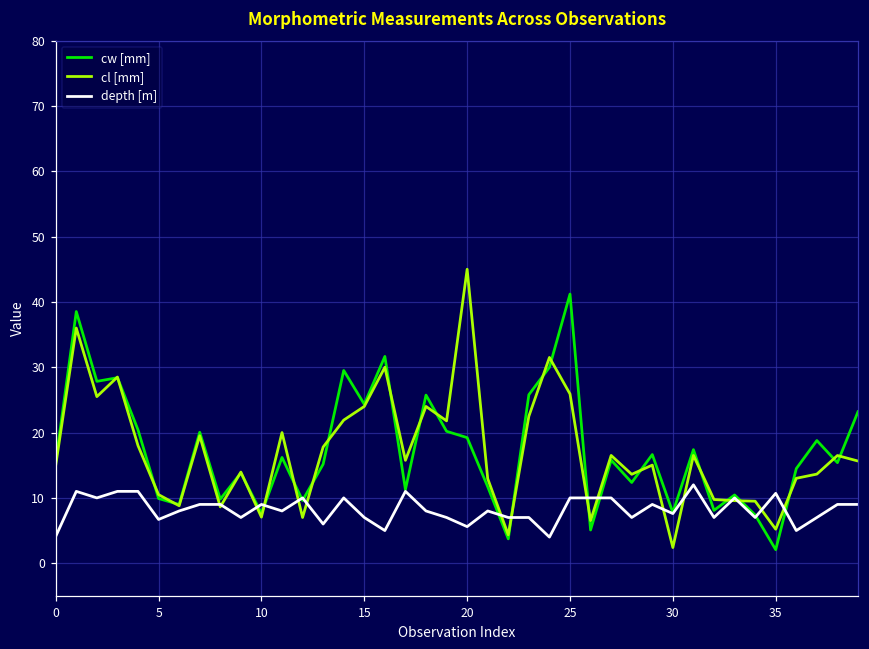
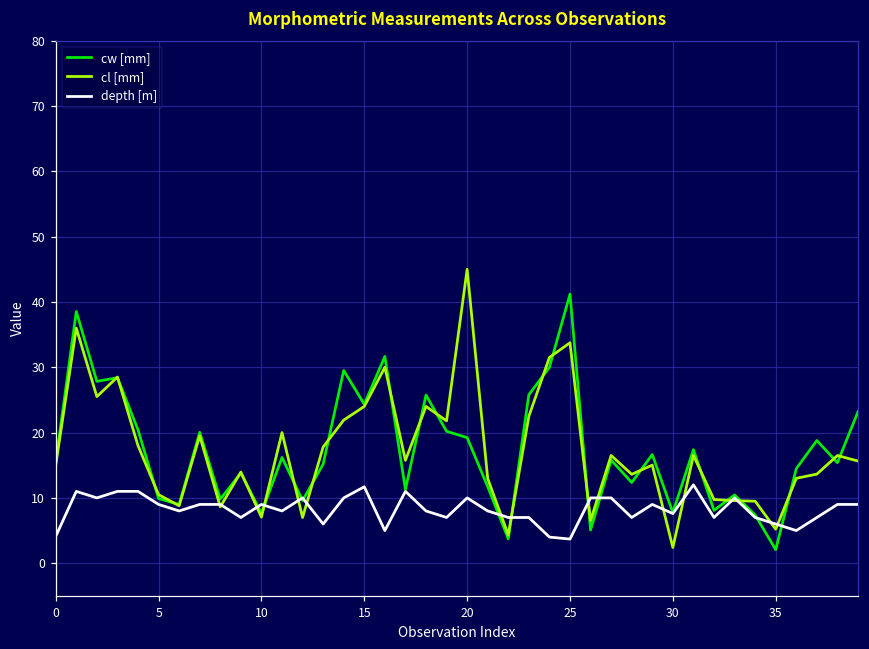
  {
    "cw [mm]": {
      "0": 15,
      "5": 10,
      "10": 8,
      "20": 19,
      "25": 41,
      "35": 2
    },
    "cl [mm]": {
      "0": 15,
      "5": 11,
      "10": 7,
      "20": 45,
-     "25": 26,
+     "25": 34,
      "30": 2,
      "35": 5
    },
    "depth [m]": {
      "0": 4,
-     "5": 7,
+     "5": 9,
      "10": 9,
-     "15": 7,
-     "20": 6,
-     "25": 10,
-     "35": 11
+     "15": 12,
+     "20": 10,
+     "25": 4,
+     "35": 6
    }
  }
